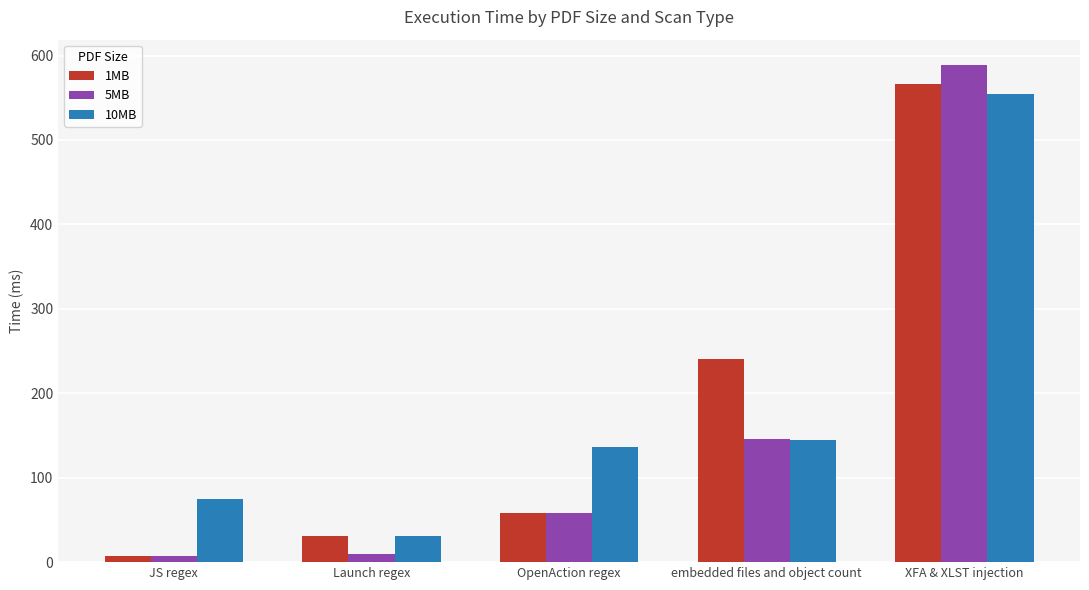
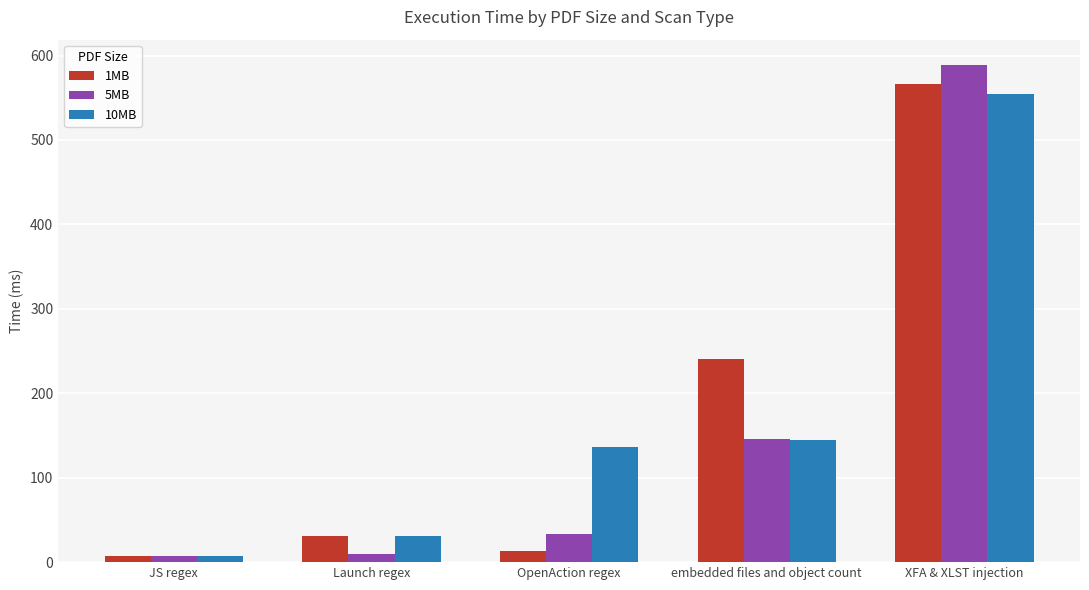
  {
    "1MB": {
      "JS regex": 10,
      "Launch regex": 30,
-     "OpenAction regex": 60,
+     "OpenAction regex": 10,
      "embedded files and object count": 240,
      "XFA & XLST injection": 570
    },
    "5MB": {
      "JS regex": 10,
      "Launch regex": 10,
-     "OpenAction regex": 60,
+     "OpenAction regex": 30,
      "embedded files and object count": 150,
      "XFA & XLST injection": 590
    },
    "10MB": {
-     "JS regex": 70,
+     "JS regex": 10,
      "Launch regex": 30,
      "OpenAction regex": 140,
      "embedded files and object count": 140,
      "XFA & XLST injection": 550
    }
  }
